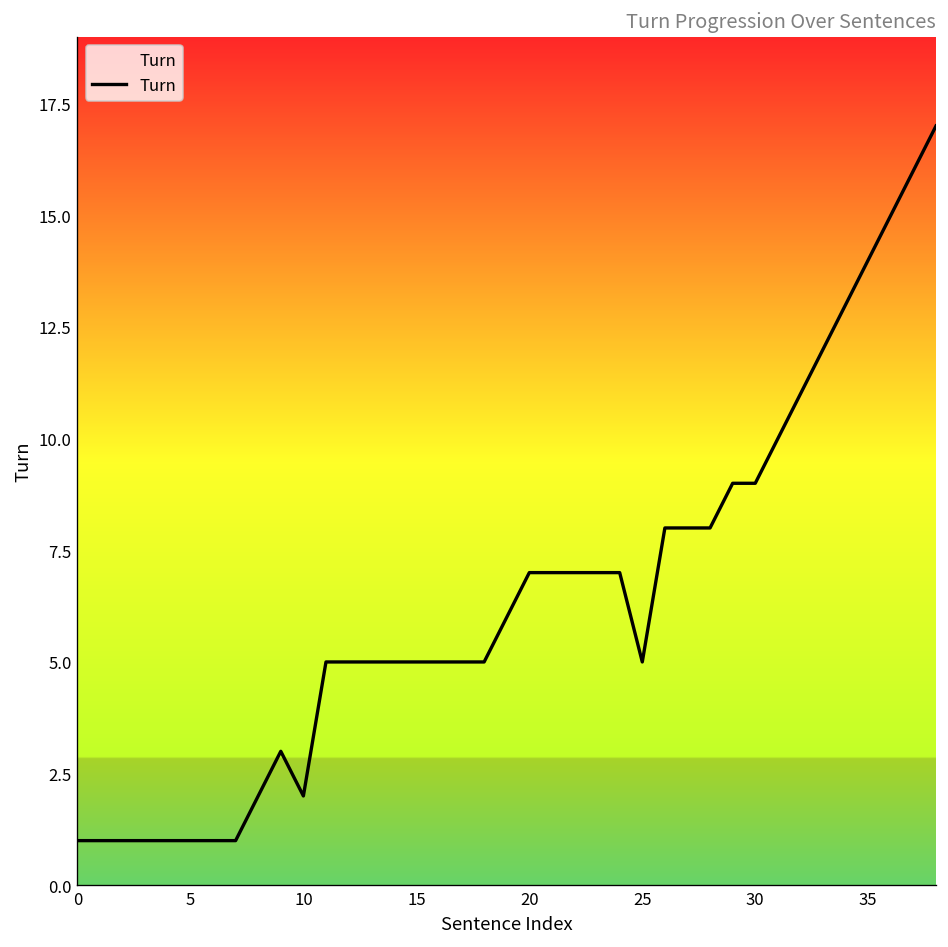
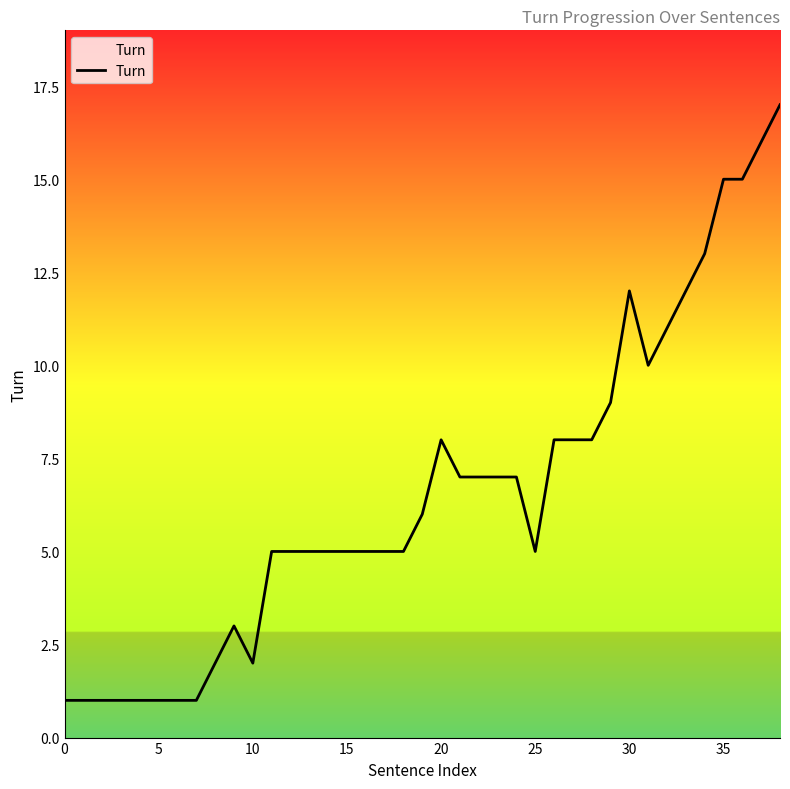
  {
    "0": 1,
    "5": 1,
    "10": 2,
    "15": 5,
-   "20": 7,
+   "20": 8,
    "25": 5,
-   "30": 9,
-   "35": 14
+   "30": 12,
+   "35": 15
  }
